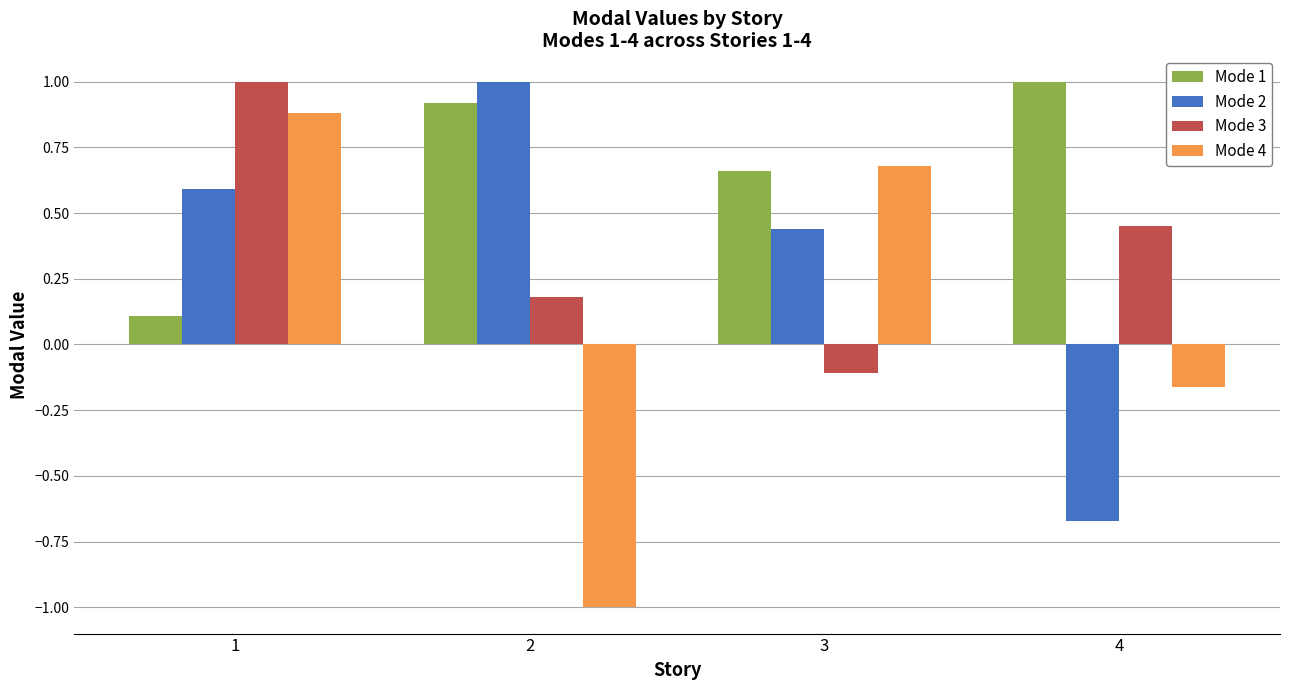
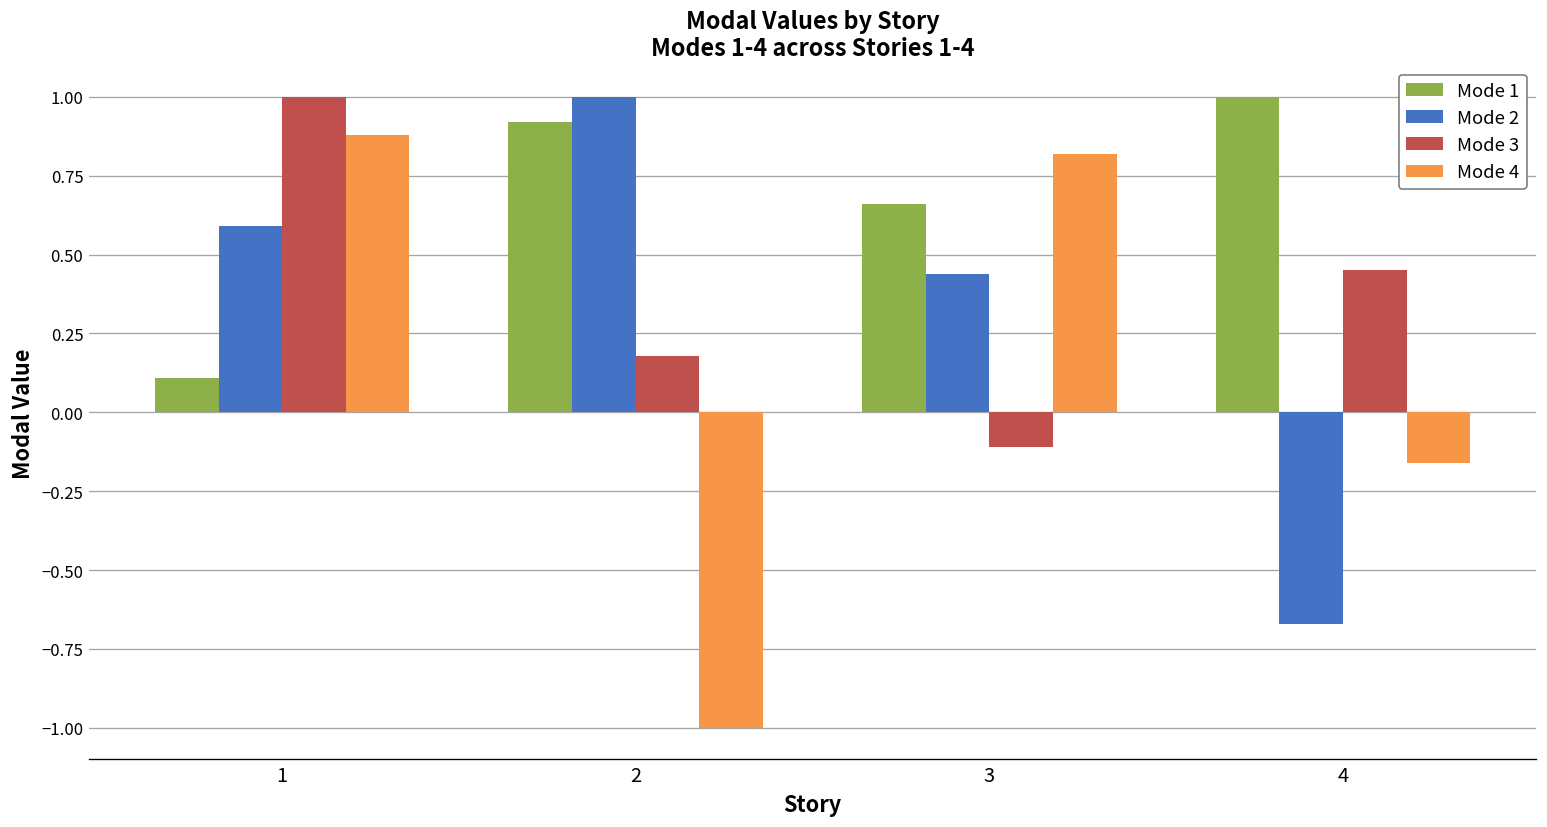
  {
    "Mode 1": {
      "1": 0.11,
      "2": 0.92,
      "3": 0.66,
      "4": 1.00
    },
    "Mode 2": {
      "1": 0.59,
      "2": 1.00,
      "3": 0.44,
      "4": -0.67
    },
    "Mode 3": {
      "1": 1.00,
      "2": 0.18,
      "3": -0.11,
      "4": 0.45
    },
    "Mode 4": {
      "1": 0.88,
      "2": -1.00,
-     "3": 0.68,
+     "3": 0.82,
      "4": -0.16
    }
  }
